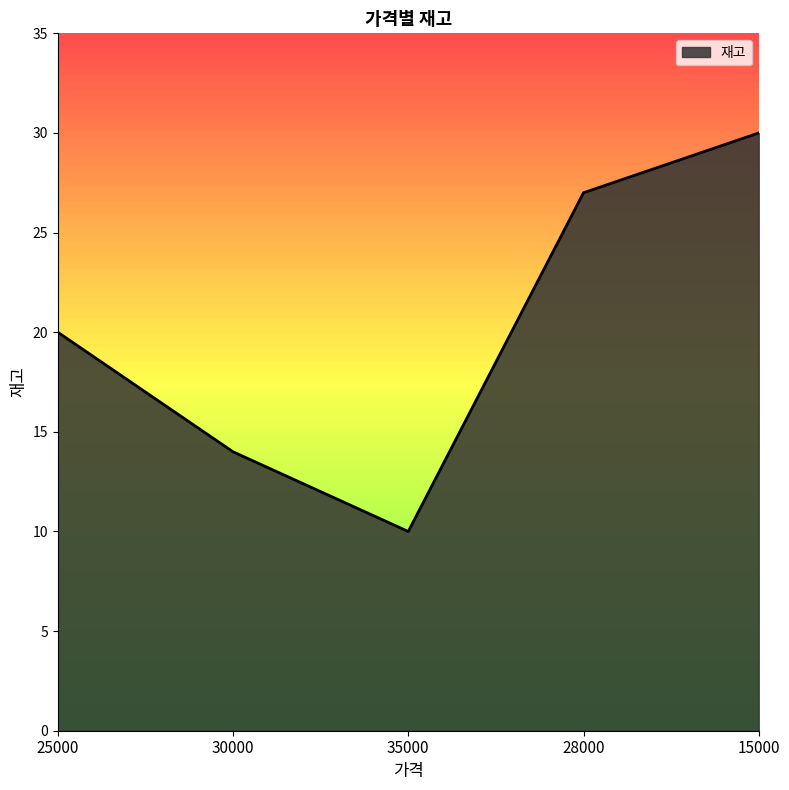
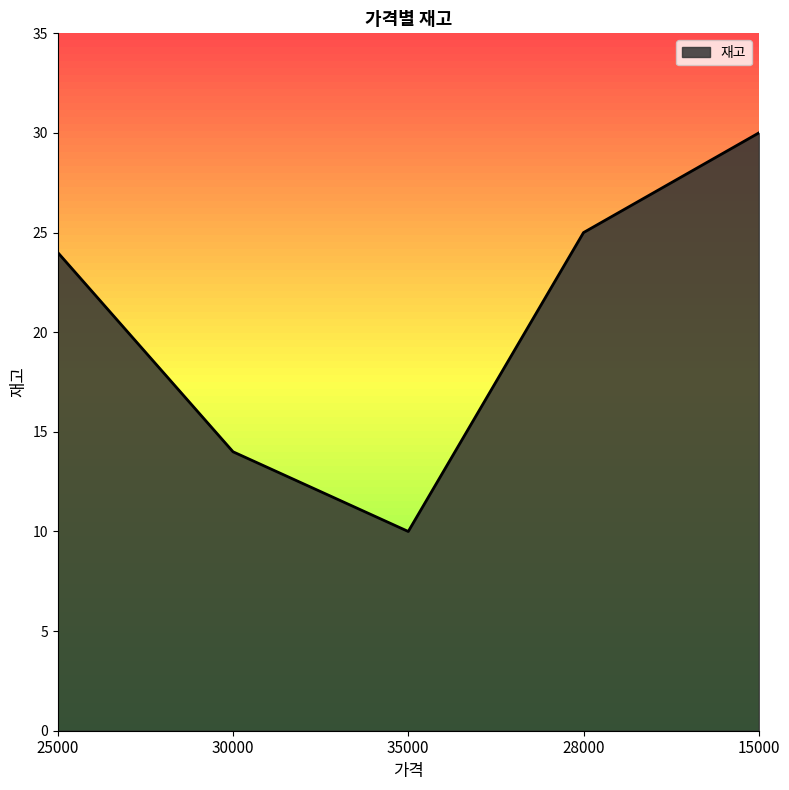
  {
-   "25000": 20,
+   "25000": 24,
    "30000": 14,
    "35000": 10,
-   "28000": 27,
+   "28000": 25,
    "15000": 30
  }
